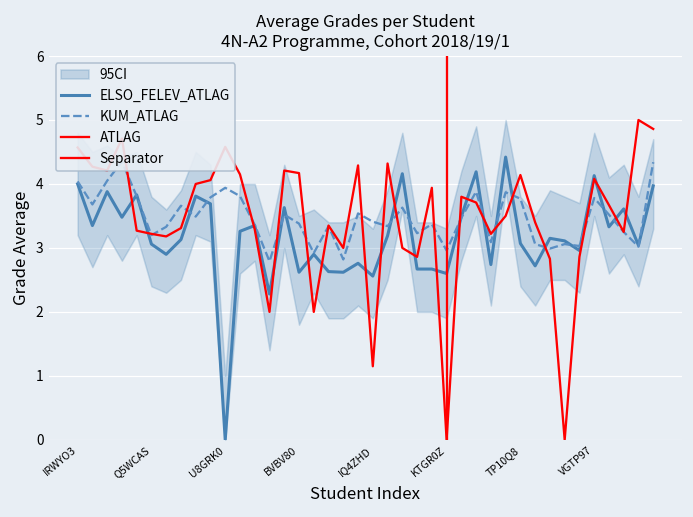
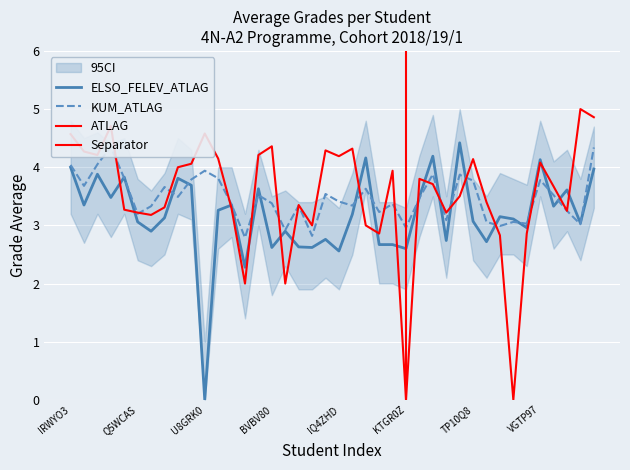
  {
    "ATLAG": {
-     "BVBV80": 4.2,
-     "IQ4ZHD": 1.2,
+     "BVBV80": 4.4,
+     "IQ4ZHD": 4.2,
      "KTGR0Z": 0.0,
      "TP10Q8": 4.1,
      "VGTP97": 4.1
    }
  }
